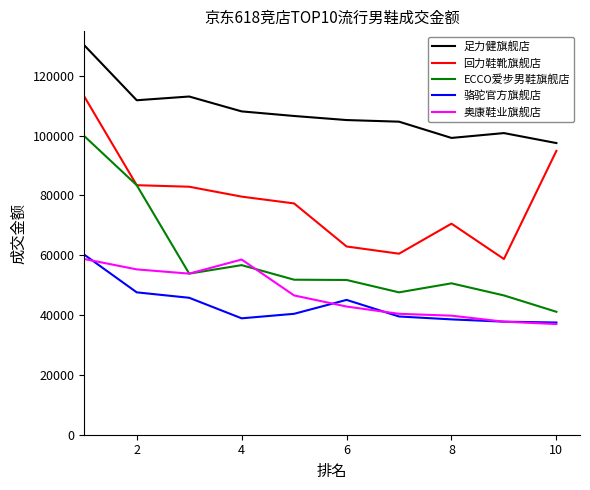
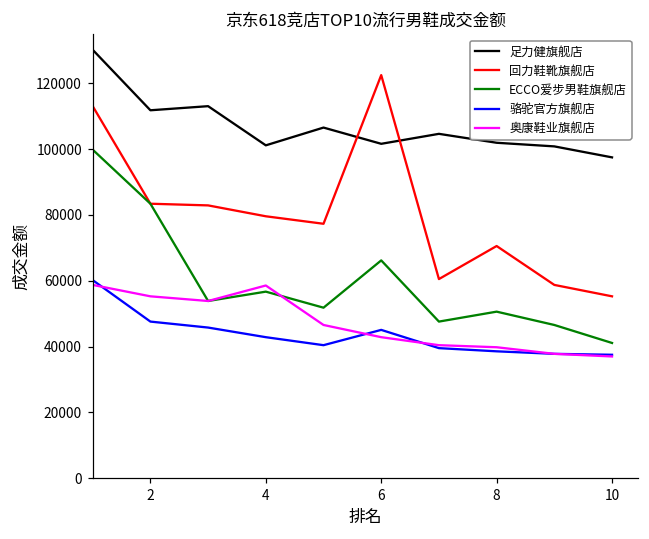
  {
    "足力健旗舰店": {
      "2": 112000,
-     "4": 108000,
-     "6": 105000,
-     "8": 99000,
+     "4": 101000,
+     "6": 102000,
+     "8": 102000,
      "10": 98000
    },
    "回力鞋靴旗舰店": {
      "4": 80000,
-     "6": 63000,
+     "6": 123000,
      "8": 71000,
-     "10": 95000
+     "10": 55000
    },
    "ECCO爱步男鞋旗舰店": {
      "4": 57000,
-     "6": 52000,
+     "6": 66000,
      "8": 51000,
      "10": 41000
    },
    "骆驼官方旗舰店": {
      "2": 48000,
-     "4": 39000,
+     "4": 43000,
      "6": 45000,
      "8": 39000
    },
    "奥康鞋业旗舰店": {
      "2": 55000,
      "4": 59000,
      "6": 43000,
      "8": 40000
    }
  }
